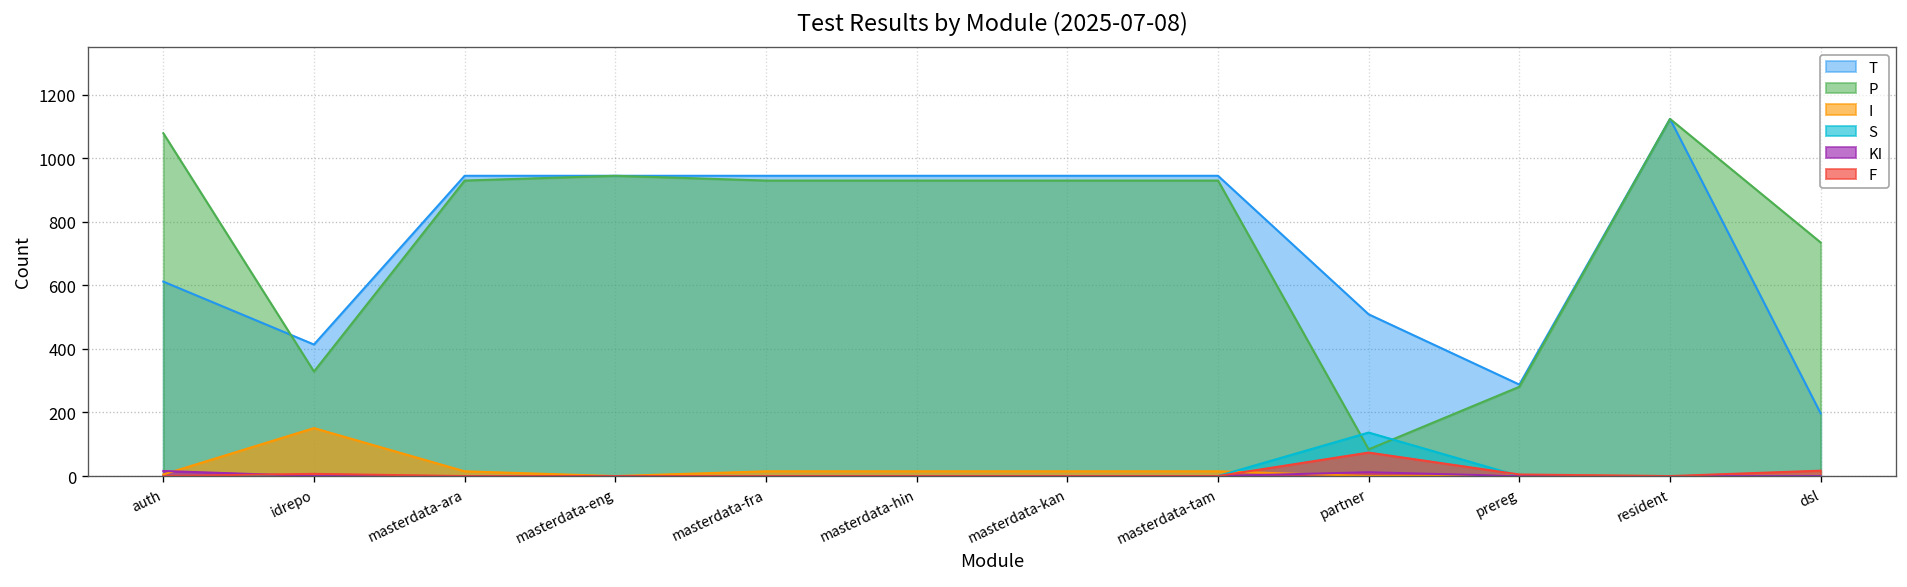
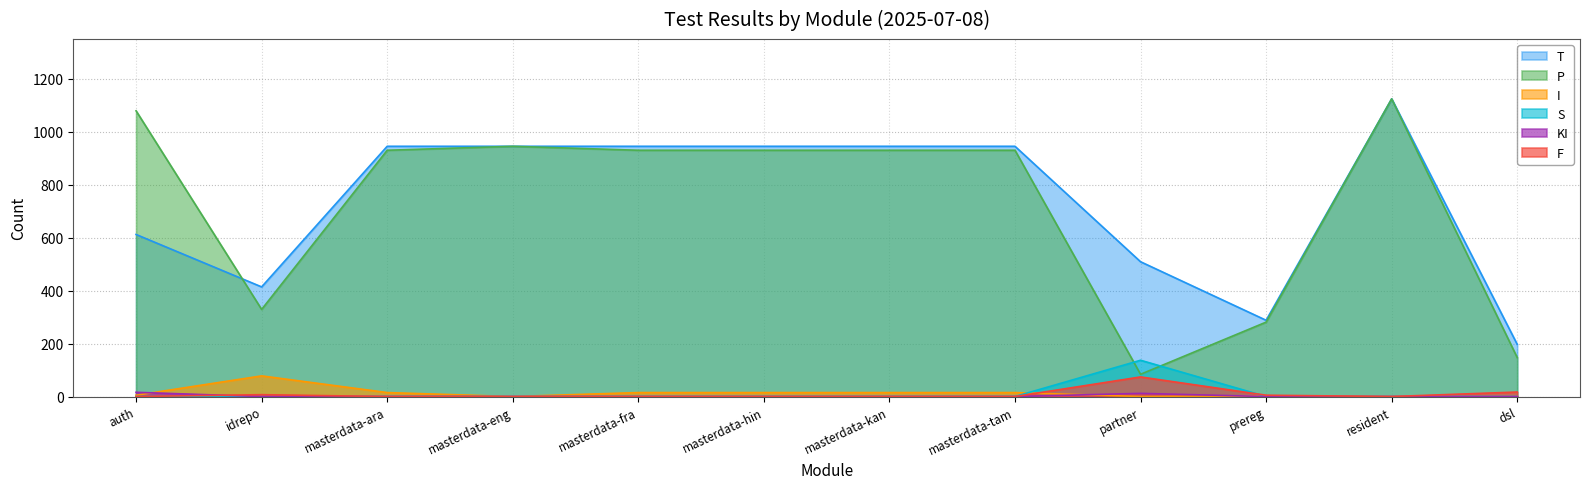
  {
    "P": {
      "auth": 1080,
      "idrepo": 330,
      "masterdata-ara": 930,
      "masterdata-fra": 930,
      "masterdata-hin": 930,
      "masterdata-kan": 930,
      "masterdata-tam": 930,
      "partner": 80,
-     "dsl": 740
+     "dsl": 150
    },
    "I": {
-     "idrepo": 150,
+     "idrepo": 80,
      "masterdata-ara": 20,
      "masterdata-fra": 20,
      "masterdata-hin": 20,
      "masterdata-kan": 20,
      "masterdata-tam": 20,
      "partner": 0
    },
    "KI": {
      "auth": 20,
      "partner": 10
    },
    "F": {
      "partner": 70,
      "dsl": 20
    }
  }
